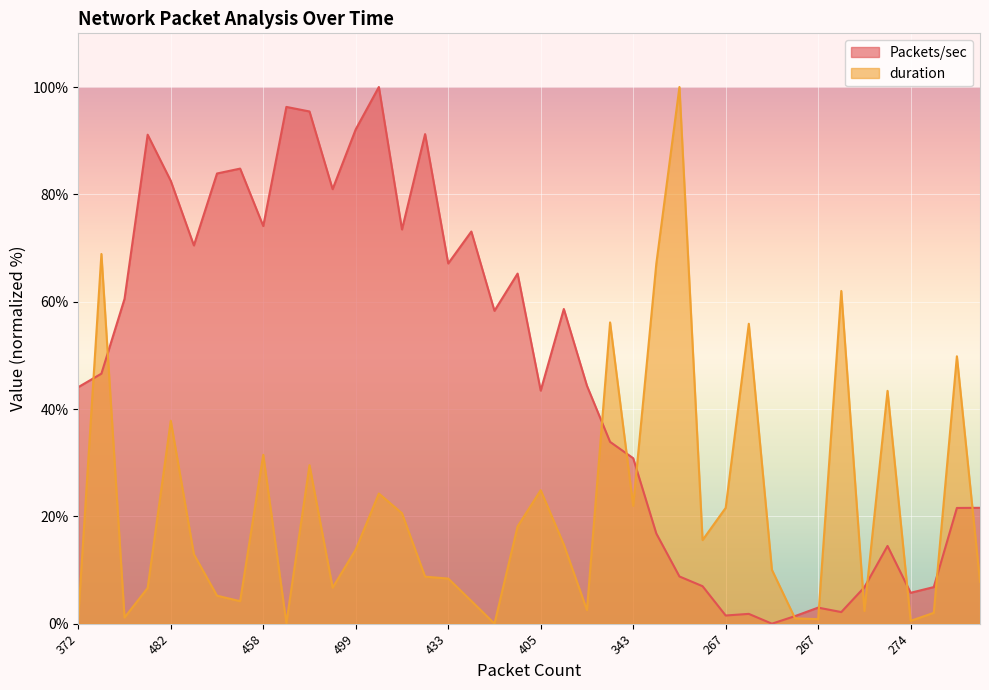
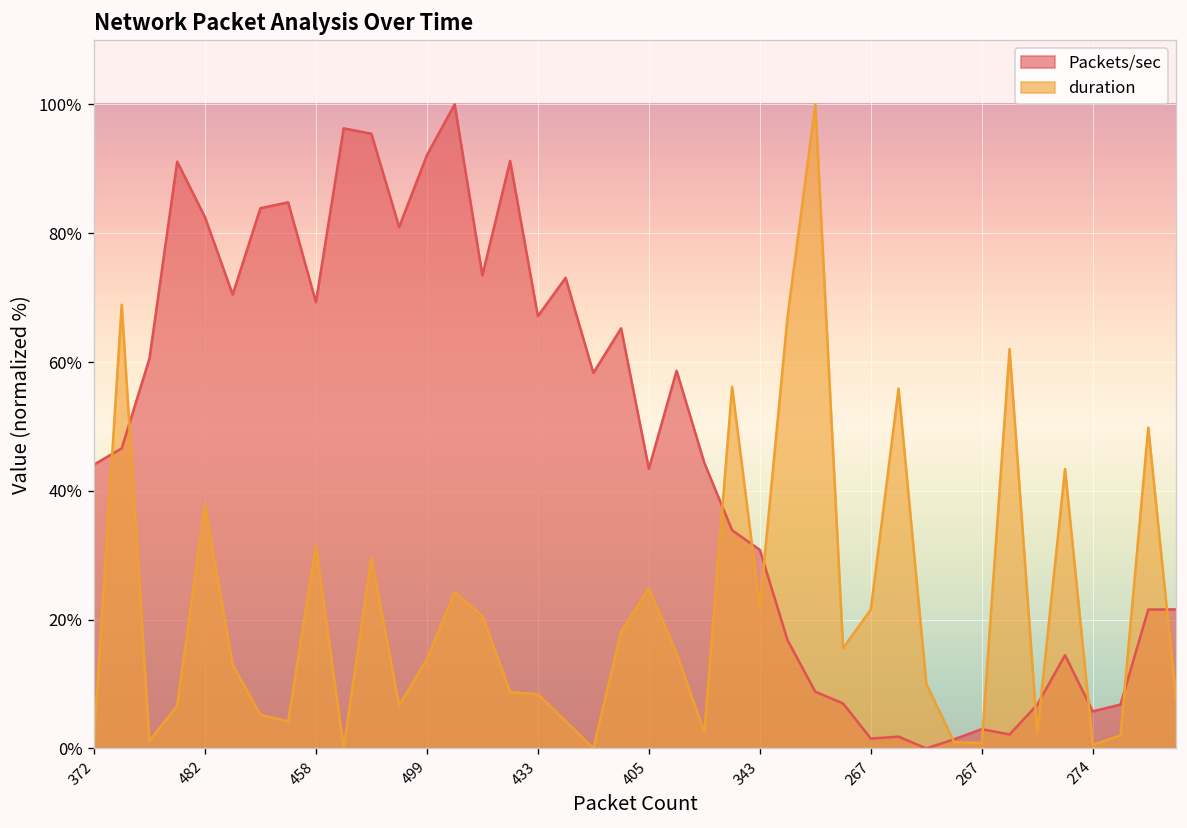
  {
    "Packets/sec": {
      "372": "44%",
      "482": "83%",
-     "458": "74%",
+     "458": "69%",
      "499": "92%",
      "433": "67%",
      "405": "43%",
      "343": "31%",
      "274": "6%"
    },
    "duration": {
      "372": "1%",
      "482": "38%",
      "458": "31%",
      "499": "14%",
      "433": "8%",
      "405": "25%",
      "343": "22%",
      "274": "1%"
    }
  }
